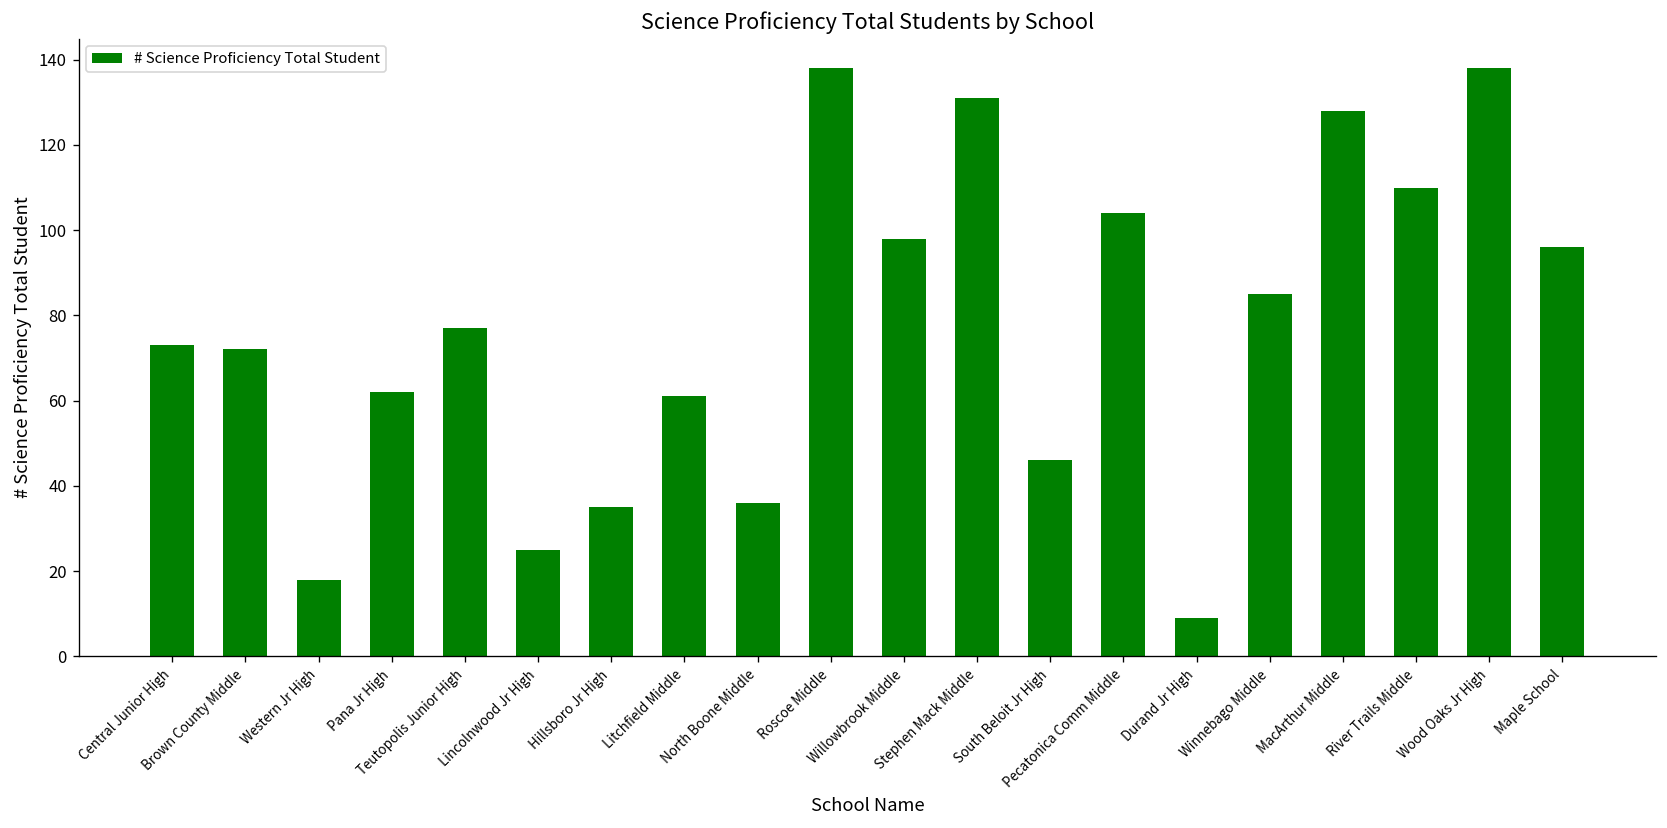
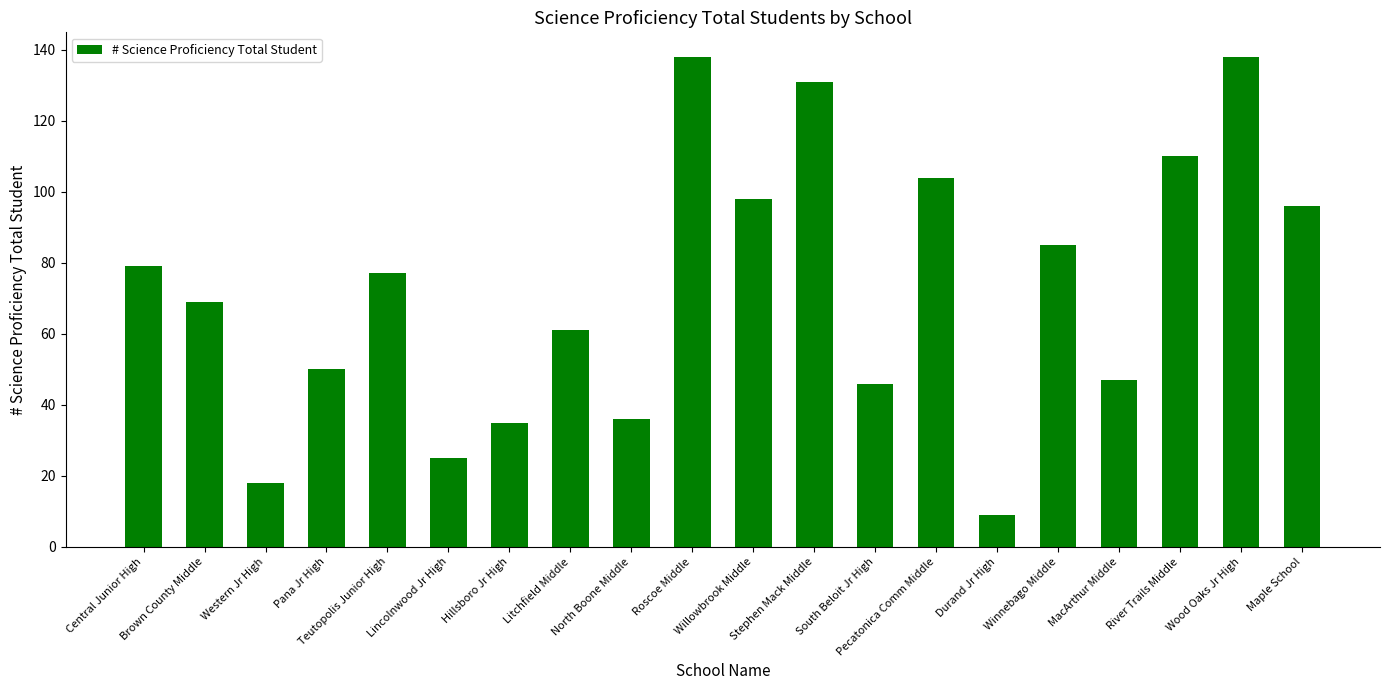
  {
-   "Central Junior High": 73,
-   "Brown County Middle": 72,
+   "Central Junior High": 79,
+   "Brown County Middle": 69,
    "Western Jr High": 18,
-   "Pana Jr High": 62,
+   "Pana Jr High": 50,
    "Teutopolis Junior High": 77,
    "Lincolnwood Jr High": 25,
    "Hillsboro Jr High": 35,
    "Litchfield Middle": 61,
    "North Boone Middle": 36,
    "Roscoe Middle": 138,
    "Willowbrook Middle": 98,
    "Stephen Mack Middle": 131,
    "South Beloit Jr High": 46,
    "Pecatonica Comm Middle": 104,
    "Durand Jr High": 9,
    "Winnebago Middle": 85,
-   "MacArthur Middle": 128,
+   "MacArthur Middle": 47,
    "River Trails Middle": 110,
    "Wood Oaks Jr High": 138,
    "Maple School": 96
  }
